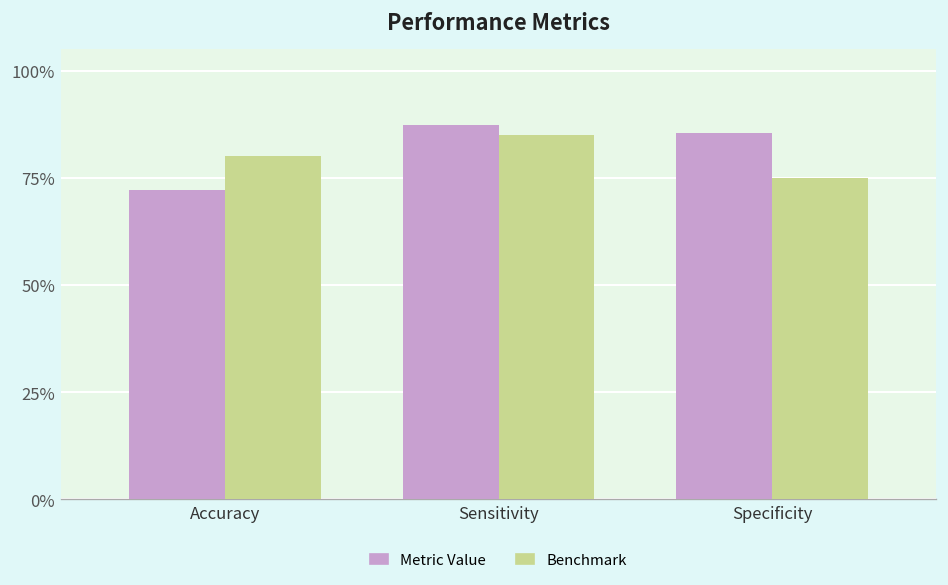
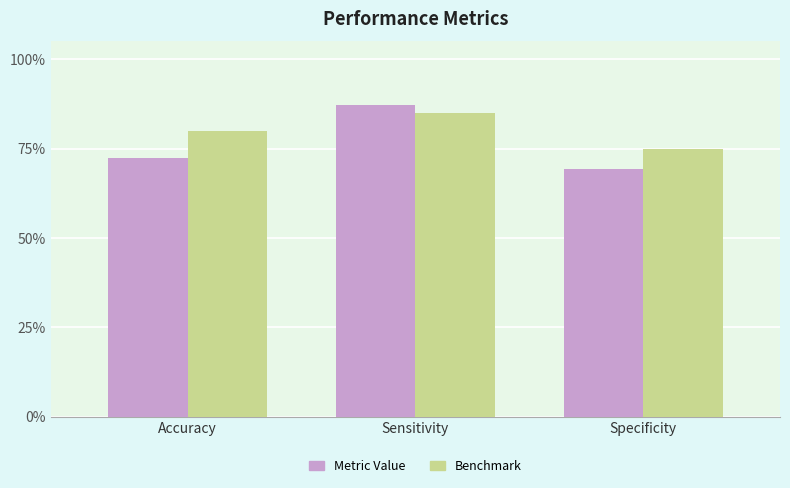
  {
    "Metric Value": {
      "Accuracy": "72%",
      "Sensitivity": "87%",
-     "Specificity": "85%"
+     "Specificity": "69%"
    },
    "Benchmark": {
      "Accuracy": "80%",
      "Sensitivity": "85%",
      "Specificity": "75%"
    }
  }
